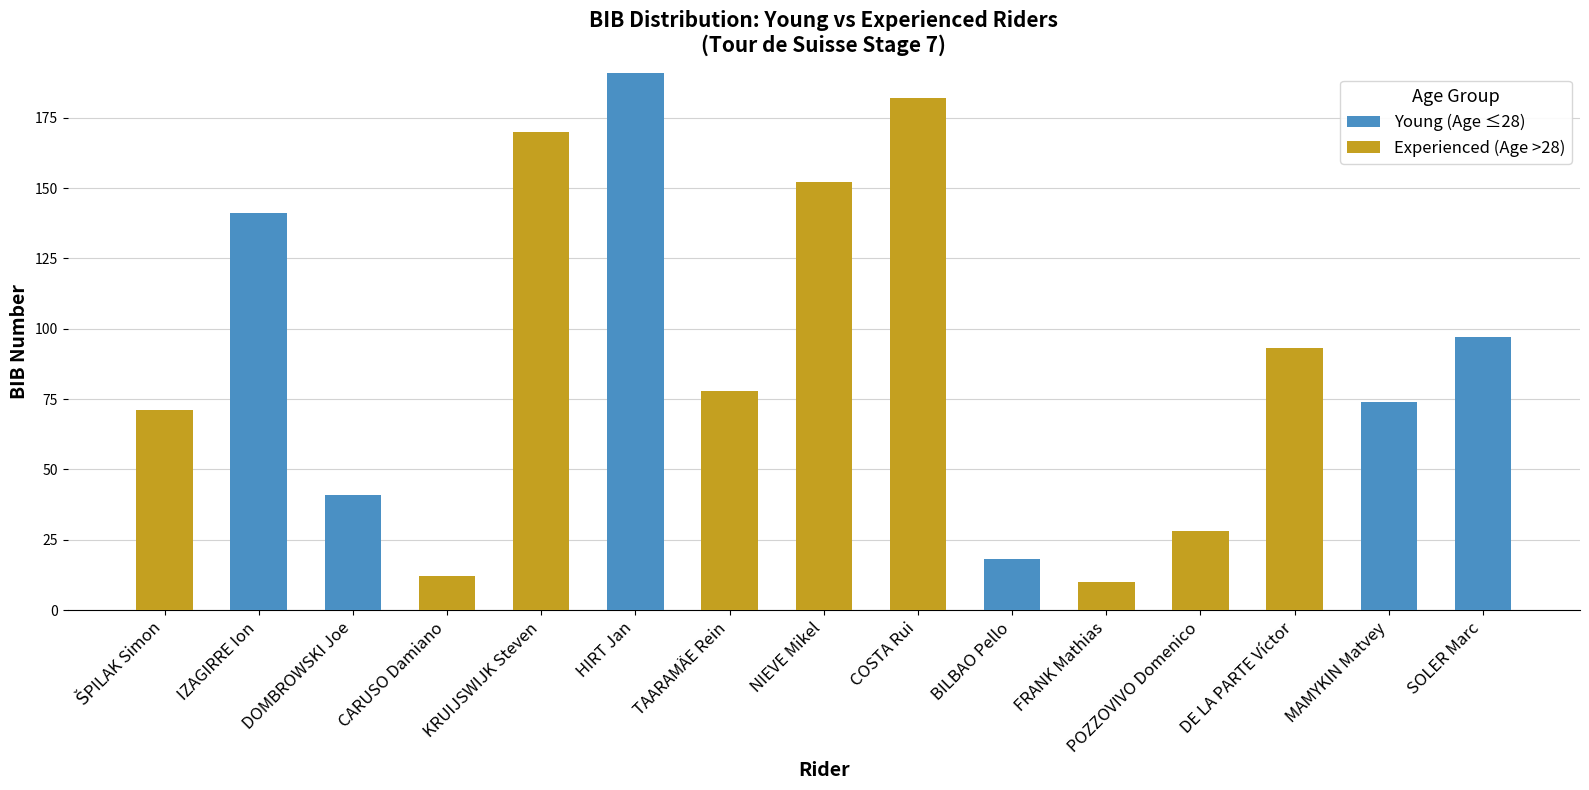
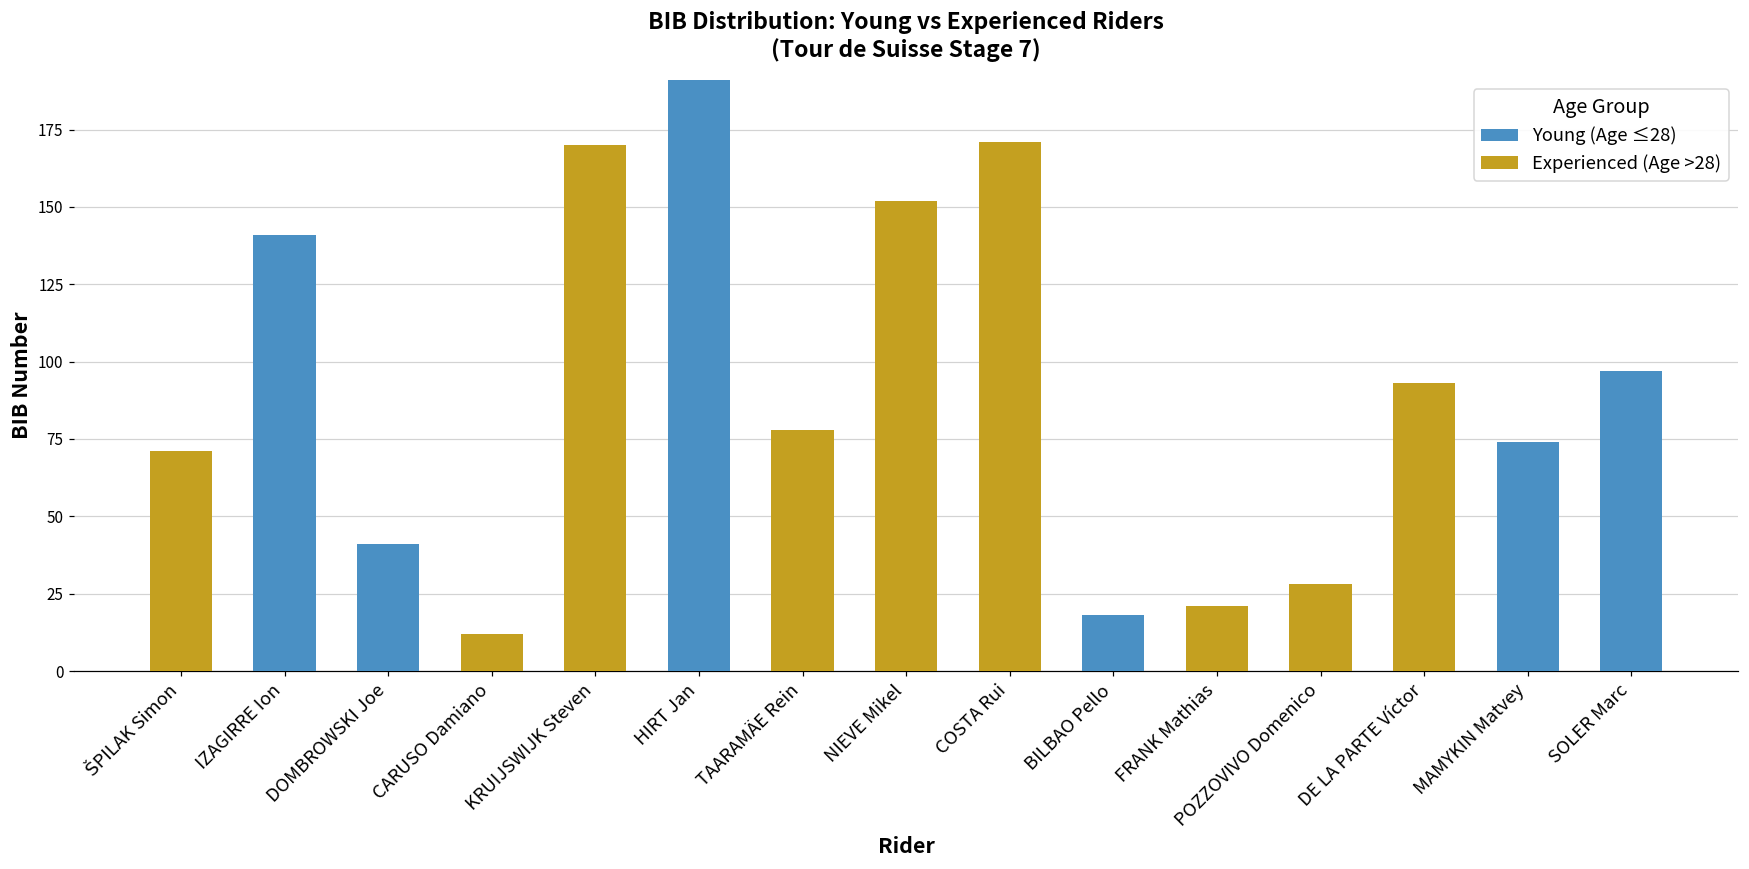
  {
    "Young (Age ≤28)": {
      "ŠPILAK Simon": 0,
      "IZAGIRRE Ion": 141,
      "DOMBROWSKI Joe": 41,
      "CARUSO Damiano": 0,
      "KRUIJSWIJK Steven": 0,
      "HIRT Jan": 191,
      "TAARAMÄE Rein": 0,
      "NIEVE Mikel": 0,
      "COSTA Rui": 0,
      "BILBAO Pello": 18,
      "FRANK Mathias": 0,
      "POZZOVIVO Domenico": 0,
      "DE LA PARTE Víctor": 0,
      "MAMYKIN Matvey": 74,
      "SOLER Marc": 97
    },
    "Experienced (Age >28)": {
-     "COSTA Rui": 182,
-     "FRANK Mathias": 10
+     "COSTA Rui": 171,
+     "FRANK Mathias": 21
    }
  }
